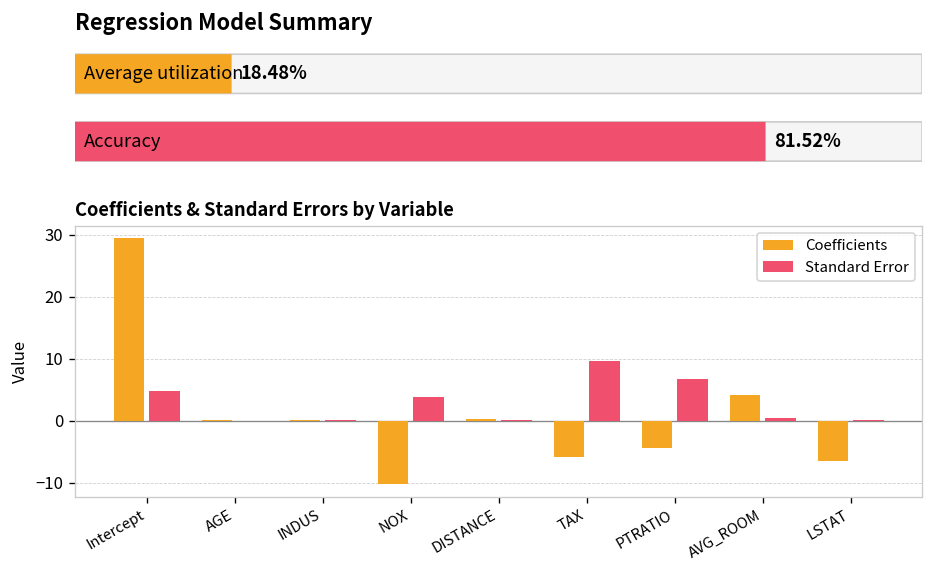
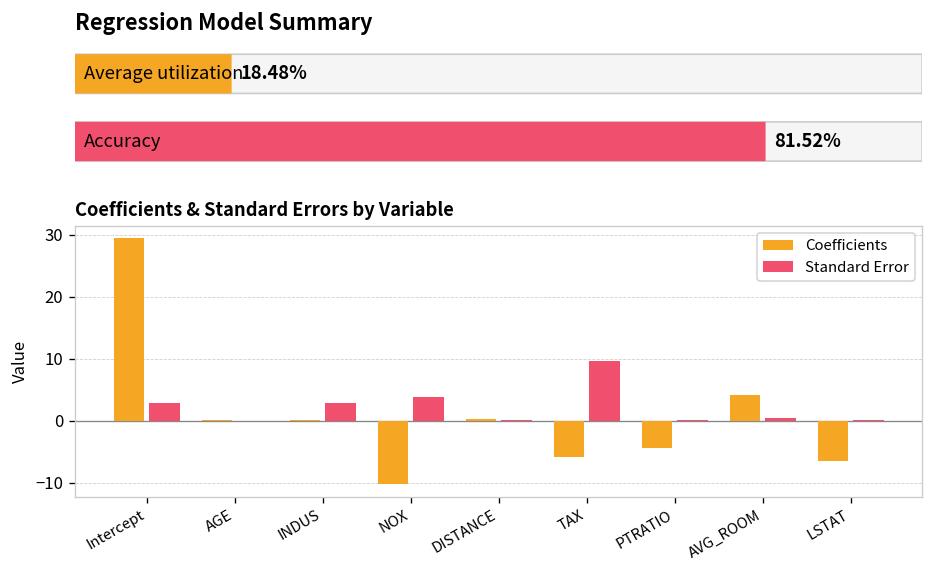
  {
    "Coefficients": {
      "Intercept": 29,
      "NOX": -10,
      "TAX": -6,
      "PTRATIO": -4,
      "AVG_ROOM": 4,
      "LSTAT": -7
    },
    "Standard Error": {
-     "Intercept": 5,
-     "INDUS": 0,
+     "Intercept": 3,
+     "INDUS": 3,
      "NOX": 4,
      "TAX": 10,
-     "PTRATIO": 7
+     "PTRATIO": 0
    }
  }
